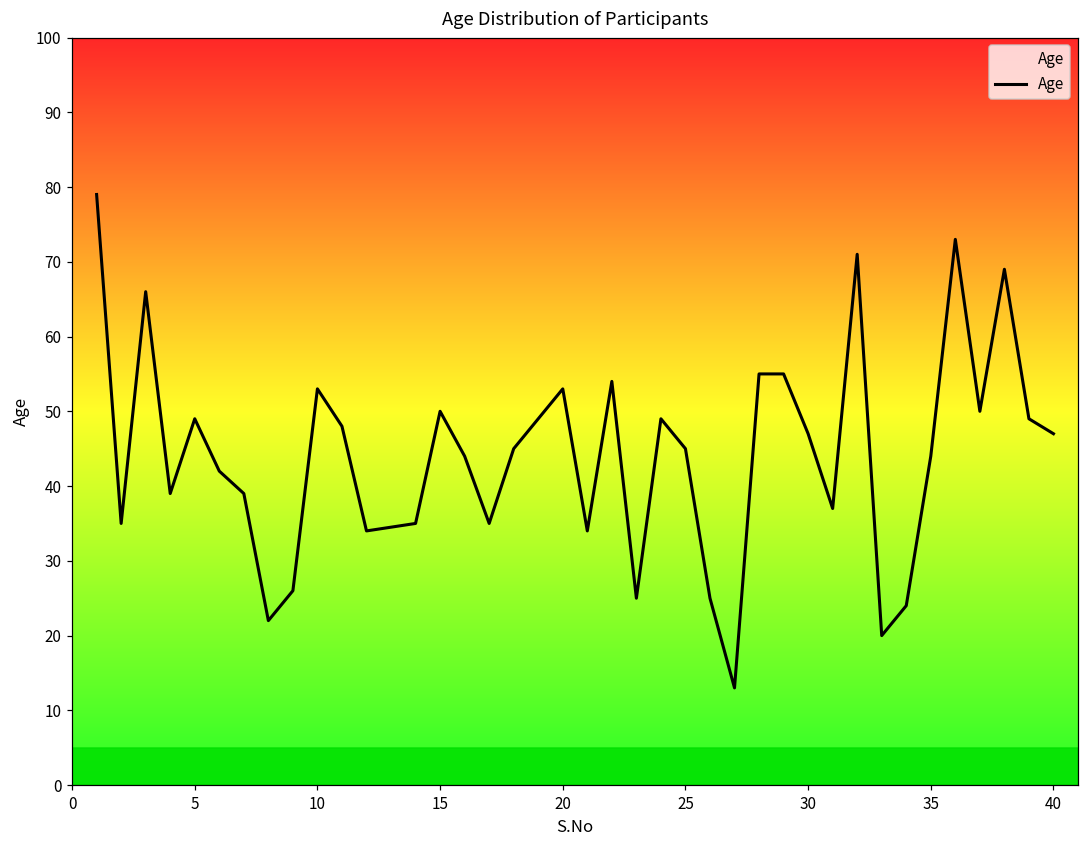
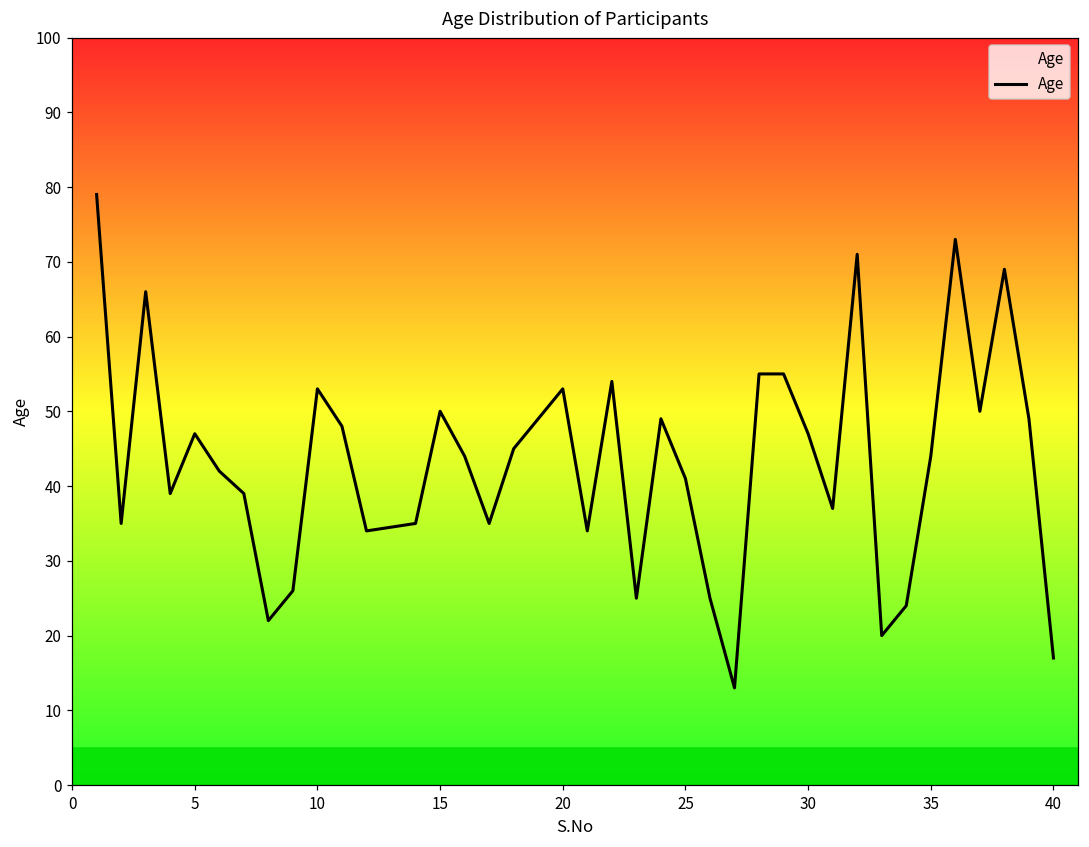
  {
-   "5": 49,
+   "5": 47,
    "10": 53,
    "15": 50,
    "20": 53,
-   "25": 45,
+   "25": 41,
    "30": 47,
    "35": 44,
-   "40": 47
+   "40": 17
  }
